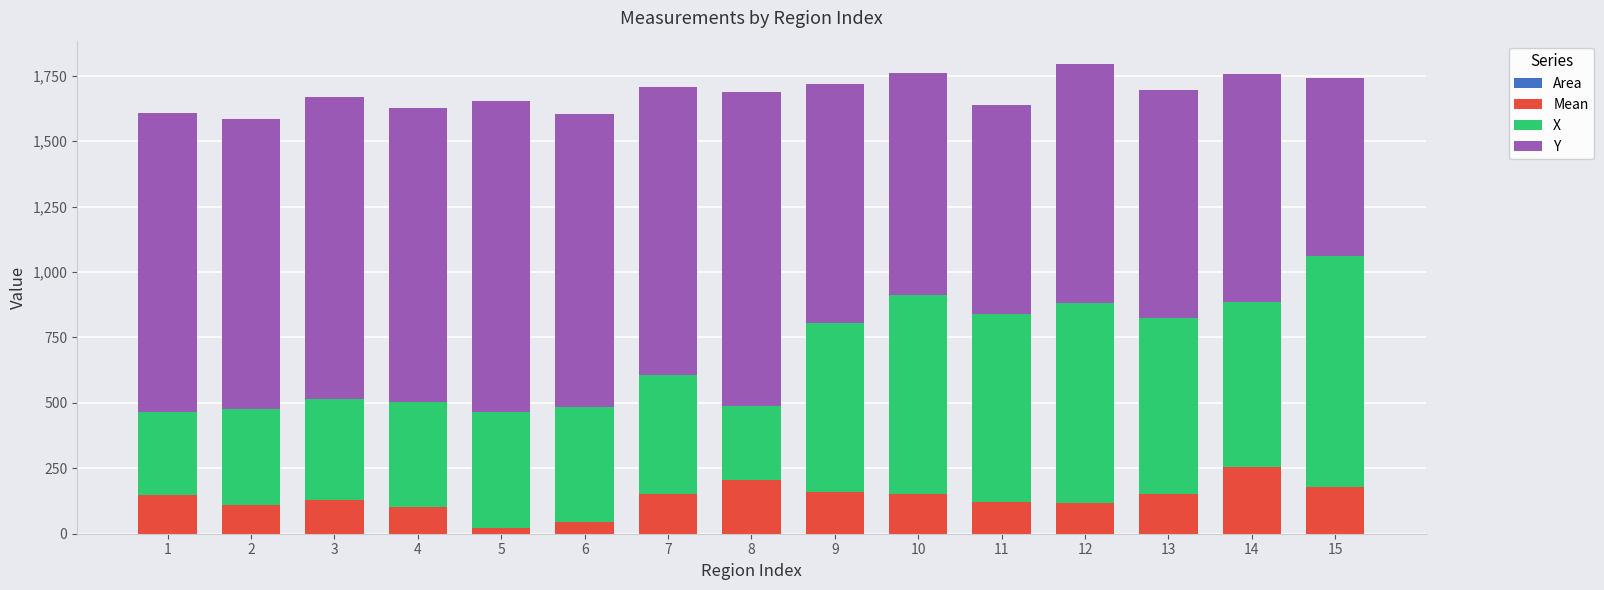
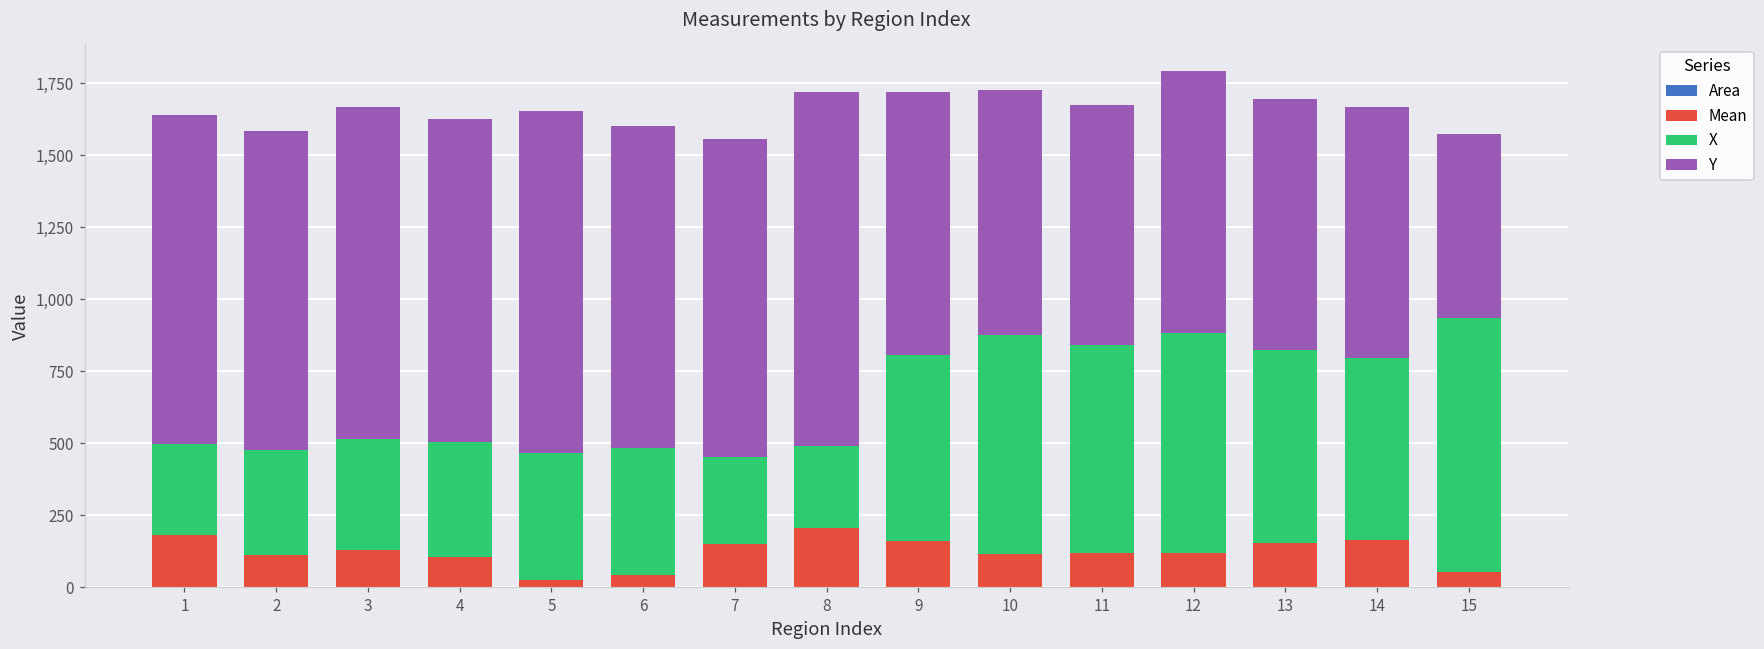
  {
    "Area": {
      "1": "0",
      "2": "0",
      "3": "0",
      "4": "0",
      "5": "0",
      "6": "0",
      "7": "0",
      "8": "0",
      "9": "0",
      "10": "0",
      "11": "0",
      "12": "0",
      "13": "0",
      "14": "0",
      "15": "0"
    },
    "Mean": {
-     "1": "150",
+     "1": "180",
      "2": "110",
      "3": "130",
      "4": "100",
      "5": "20",
      "6": "40",
      "7": "150",
      "8": "210",
      "9": "160",
-     "10": "150",
+     "10": "120",
      "11": "120",
      "12": "120",
      "13": "150",
-     "14": "250",
-     "15": "180"
+     "14": "160",
+     "15": "50"
    },
    "X": {
      "1": "320",
      "2": "370",
      "3": "390",
      "4": "400",
      "5": "440",
      "6": "440",
-     "7": "460",
+     "7": "300",
      "8": "280",
      "9": "650",
      "10": "760",
      "11": "720",
      "12": "760",
      "13": "670",
      "14": "630",
      "15": "880"
    },
    "Y": {
      "1": "1,140",
      "2": "1,110",
      "3": "1,150",
      "4": "1,120",
      "5": "1,190",
      "6": "1,120",
      "7": "1,100",
-     "8": "1,200",
+     "8": "1,230",
      "9": "910",
      "10": "850",
-     "11": "800",
+     "11": "840",
      "12": "910",
      "13": "870",
      "14": "870",
-     "15": "680"
+     "15": "640"
    }
  }
